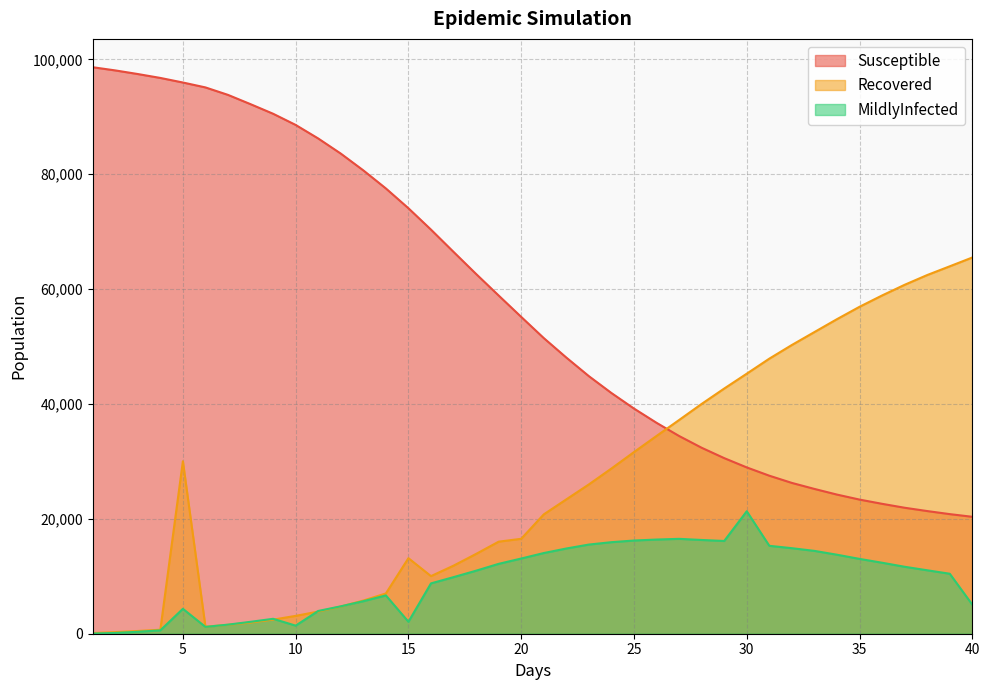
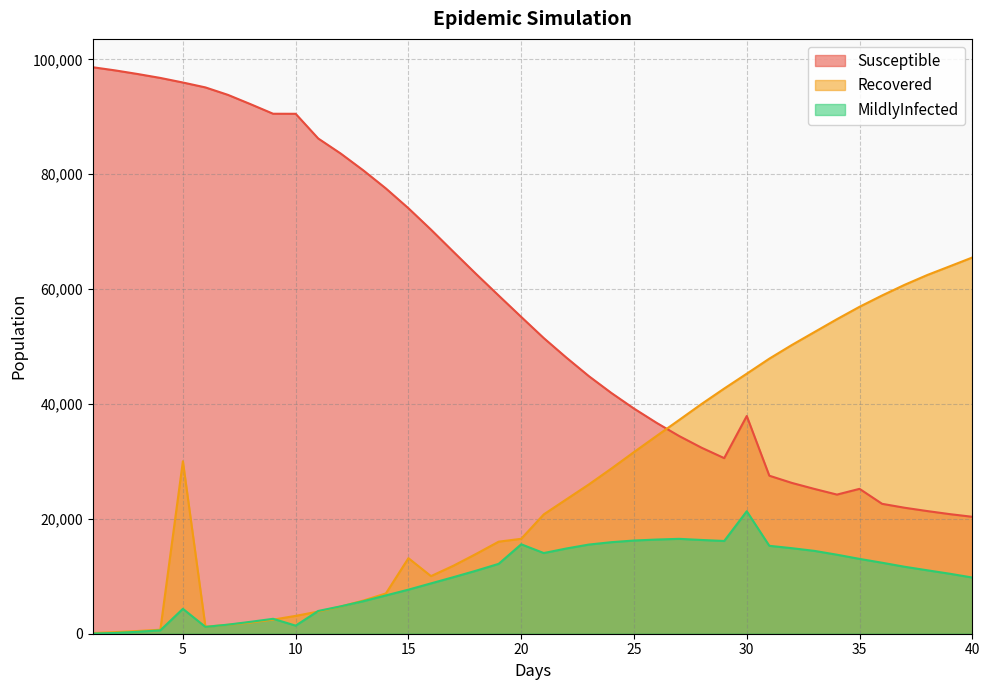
  {
    "Susceptible": {
      "5": "96,000",
-     "10": "89,000",
+     "10": "91,000",
      "15": "74,000",
      "20": "55,000",
      "25": "39,000",
-     "30": "29,000",
-     "35": "23,000",
+     "30": "38,000",
+     "35": "25,000",
      "40": "20,000"
    },
    "Recovered": {
      "5": "30,000",
      "10": "3,000",
      "15": "13,000",
      "20": "17,000",
      "25": "32,000",
      "30": "45,000",
      "35": "57,000",
      "40": "66,000"
    },
    "MildlyInfected": {
      "5": "4,000",
      "10": "1,000",
-     "15": "2,000",
-     "20": "13,000",
+     "15": "8,000",
+     "20": "16,000",
      "25": "16,000",
      "30": "21,000",
      "35": "13,000",
-     "40": "5,000"
+     "40": "10,000"
    }
  }
